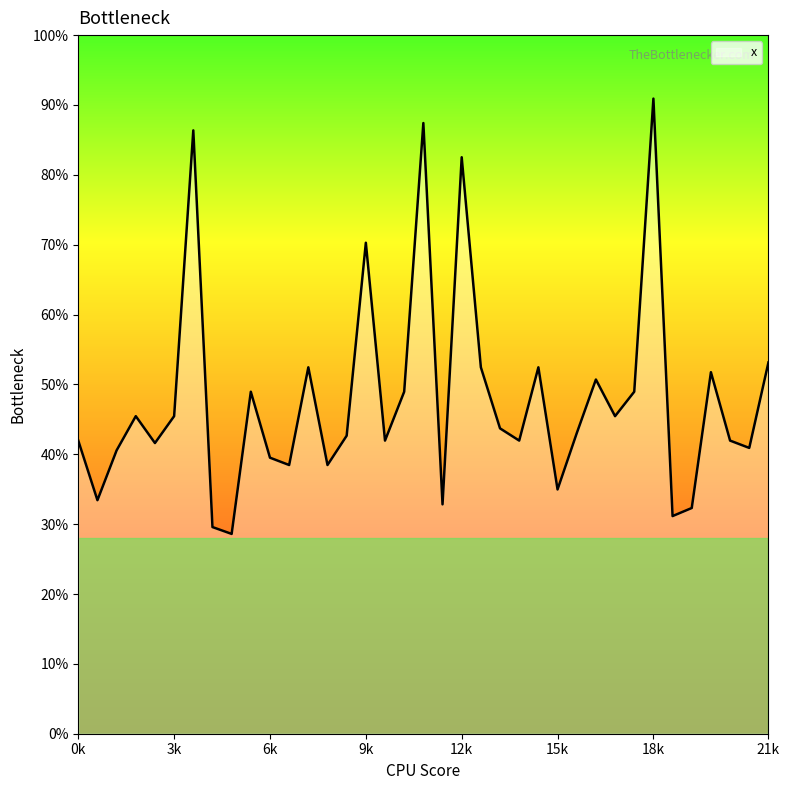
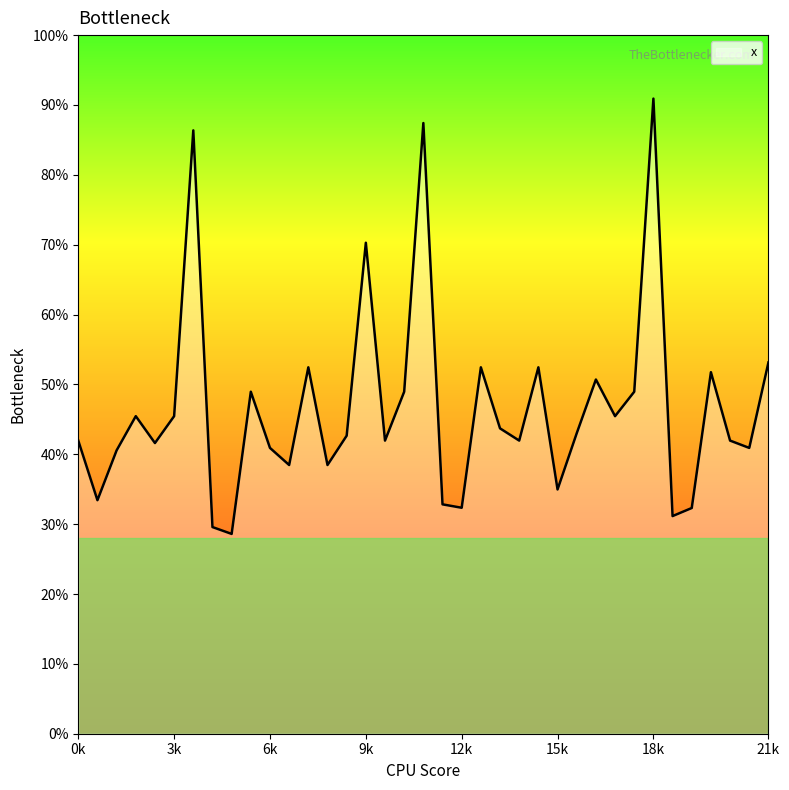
  {
    "0k": "42%",
    "3k": "45%",
-   "6k": "40%",
+   "6k": "41%",
    "9k": "70%",
-   "12k": "83%",
+   "12k": "32%",
    "15k": "35%",
    "18k": "91%",
    "21k": "53%"
  }
